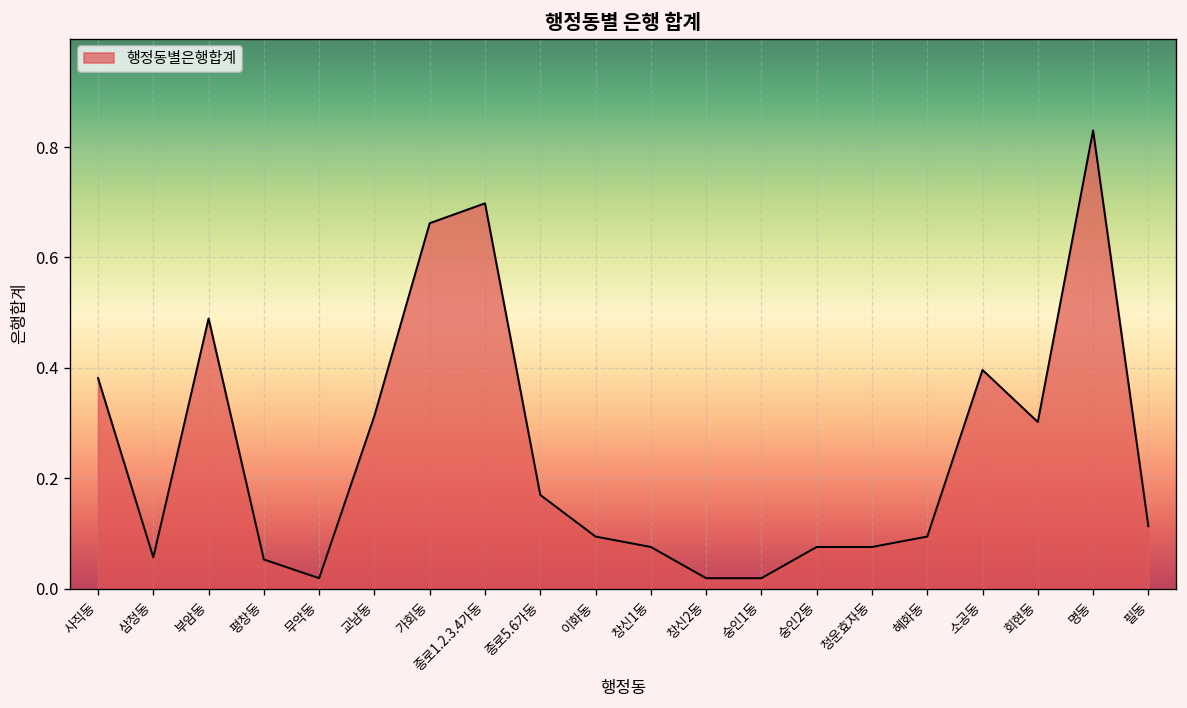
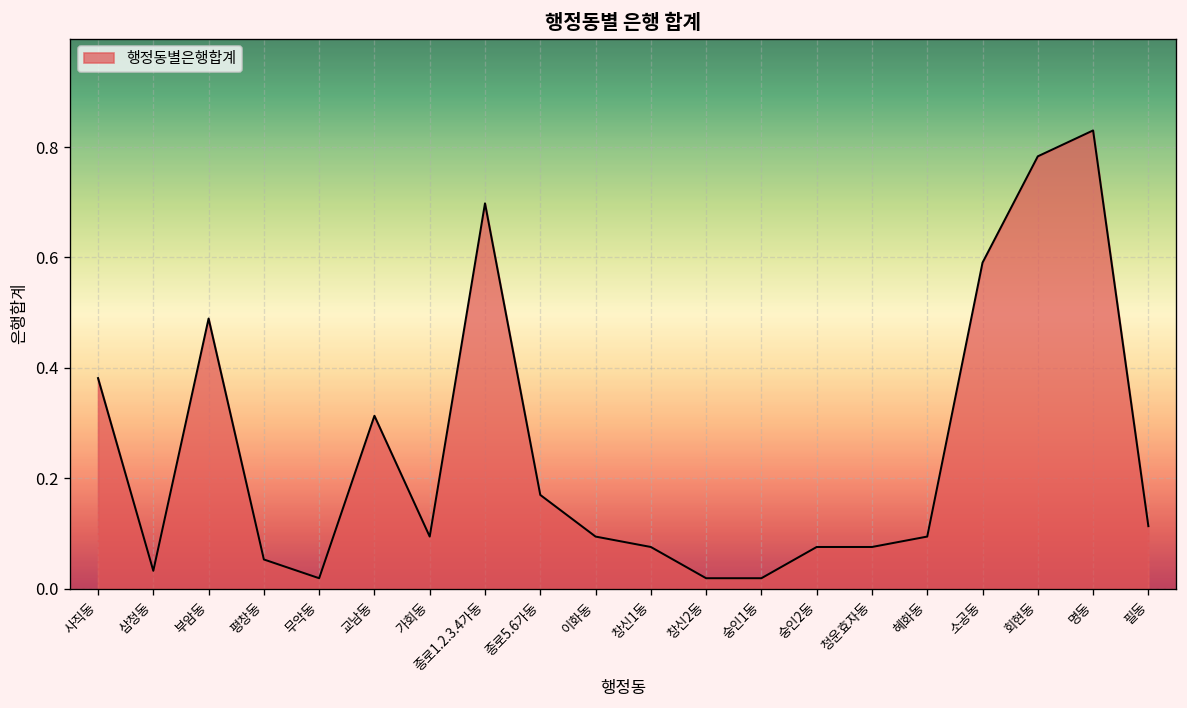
  {
    "사직동": 0.38,
-   "삼청동": 0.06,
+   "삼청동": 0.03,
    "부암동": 0.49,
    "평창동": 0.05,
    "무악동": 0.02,
    "교남동": 0.31,
-   "가회동": 0.66,
+   "가회동": 0.09,
    "종로1.2.3.4가동": 0.70,
    "종로5.6가동": 0.17,
    "이화동": 0.09,
    "창신1동": 0.08,
    "창신2동": 0.02,
    "숭인1동": 0.02,
    "숭인2동": 0.08,
    "청운효자동": 0.08,
    "혜화동": 0.09,
-   "소공동": 0.40,
-   "회현동": 0.30,
+   "소공동": 0.59,
+   "회현동": 0.78,
    "명동": 0.83,
    "필동": 0.11
  }
